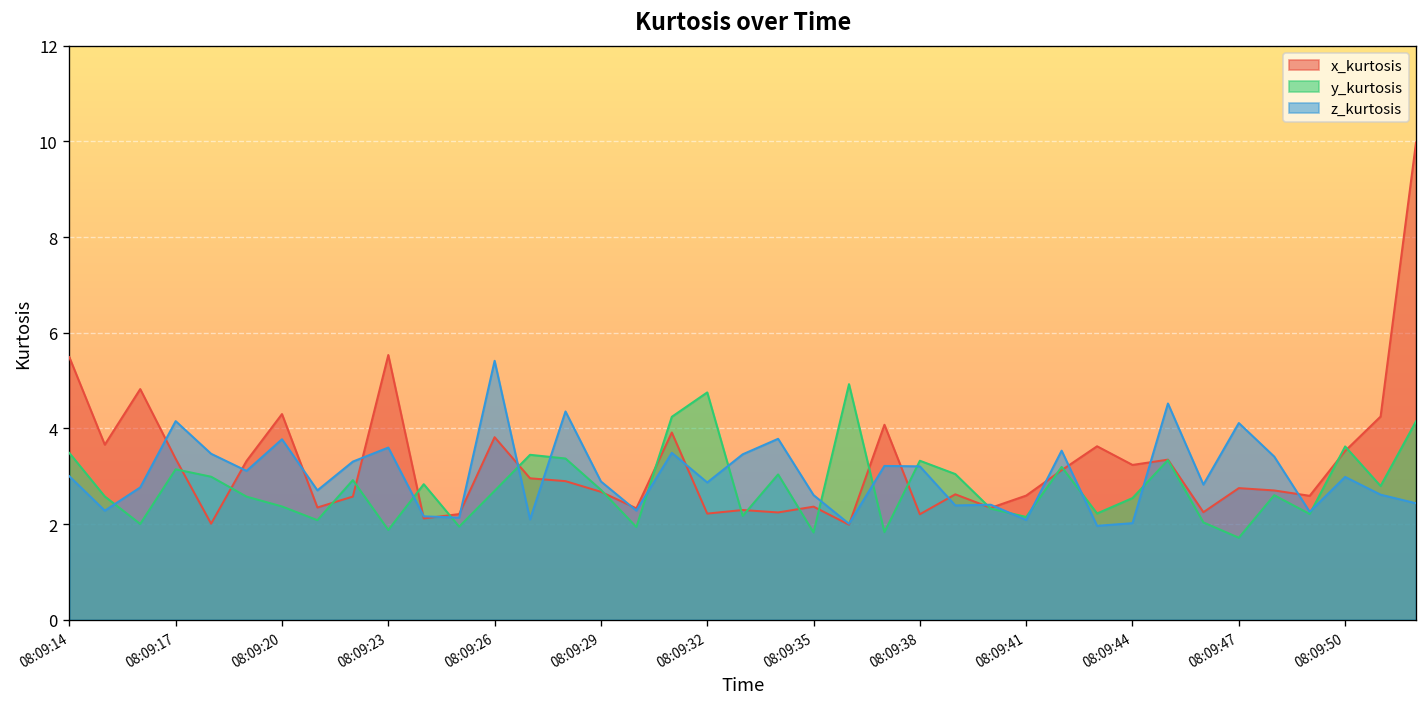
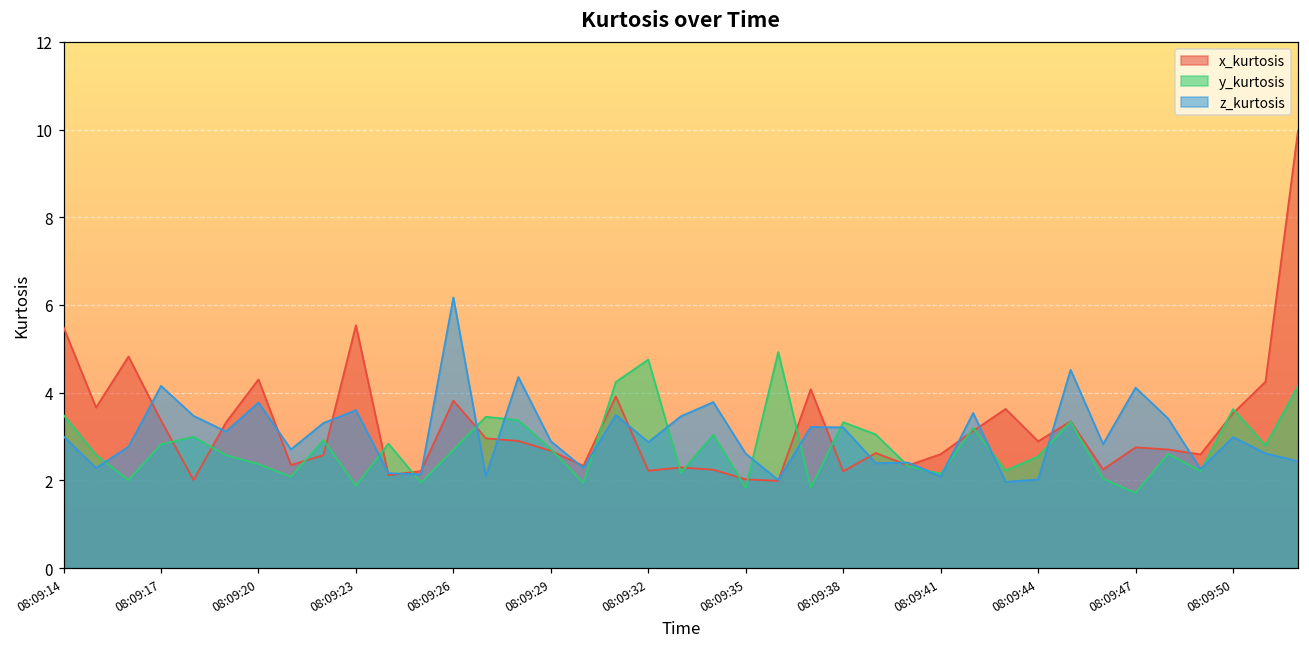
  {
    "x_kurtosis": {
      "08:09:14": 5.5,
      "08:09:17": 3.4,
      "08:09:20": 4.3,
      "08:09:23": 5.5,
      "08:09:26": 3.8,
      "08:09:32": 2.2,
-     "08:09:35": 2.4,
+     "08:09:35": 2.0,
      "08:09:38": 2.2,
      "08:09:41": 2.6,
-     "08:09:44": 3.2,
+     "08:09:44": 2.9,
      "08:09:47": 2.8,
      "08:09:50": 3.5
    },
    "y_kurtosis": {
      "08:09:14": 3.5,
-     "08:09:17": 3.1,
+     "08:09:17": 2.8,
      "08:09:20": 2.4,
      "08:09:23": 1.9,
      "08:09:26": 2.7,
      "08:09:32": 4.8,
      "08:09:35": 1.8,
      "08:09:38": 3.3,
      "08:09:44": 2.5,
      "08:09:47": 1.7,
      "08:09:50": 3.6
    },
    "z_kurtosis": {
      "08:09:14": 3.0,
      "08:09:17": 4.2,
      "08:09:20": 3.8,
      "08:09:23": 3.6,
-     "08:09:26": 5.4,
+     "08:09:26": 6.2,
      "08:09:29": 2.9,
      "08:09:32": 2.9,
      "08:09:35": 2.6,
      "08:09:38": 3.2,
      "08:09:44": 2.0,
      "08:09:47": 4.1,
      "08:09:50": 3.0
    }
  }
